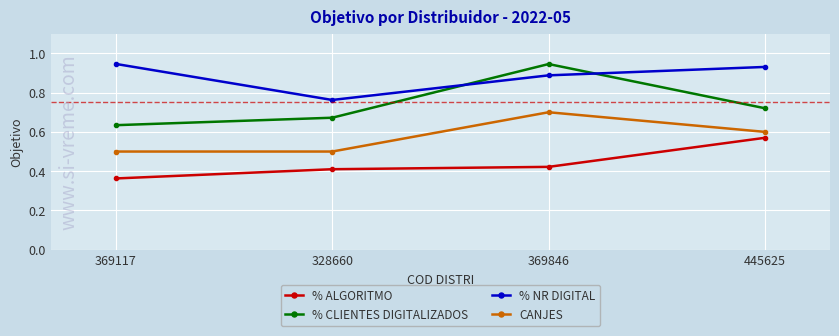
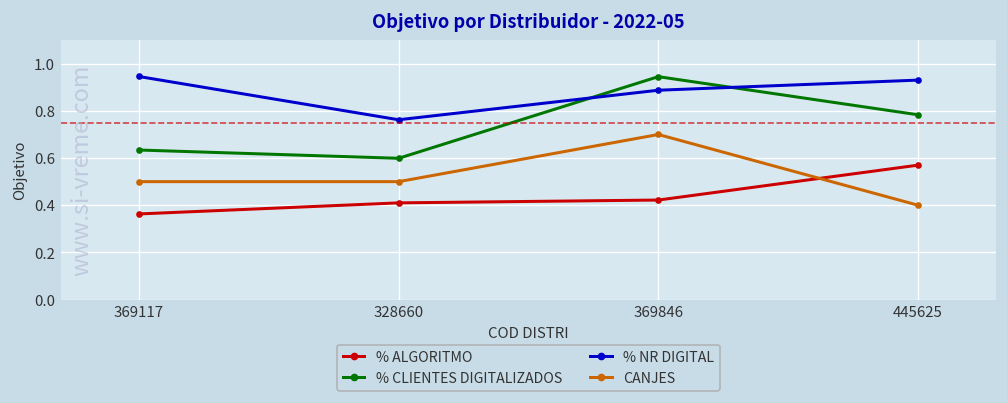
  {
    "% ALGORITMO": {
      "369117": 0.36,
      "328660": 0.41,
      "369846": 0.42,
      "445625": 0.57
    },
    "% CLIENTES DIGITALIZADOS": {
      "369117": 0.63,
-     "328660": 0.67,
+     "328660": 0.60,
      "369846": 0.95,
-     "445625": 0.72
+     "445625": 0.78
    },
    "% NR DIGITAL": {
      "369117": 0.95,
      "328660": 0.76,
      "369846": 0.89,
      "445625": 0.93
    },
    "CANJES": {
      "369117": 0.5,
      "328660": 0.5,
      "369846": 0.7,
-     "445625": 0.6
+     "445625": 0.4
    }
  }
